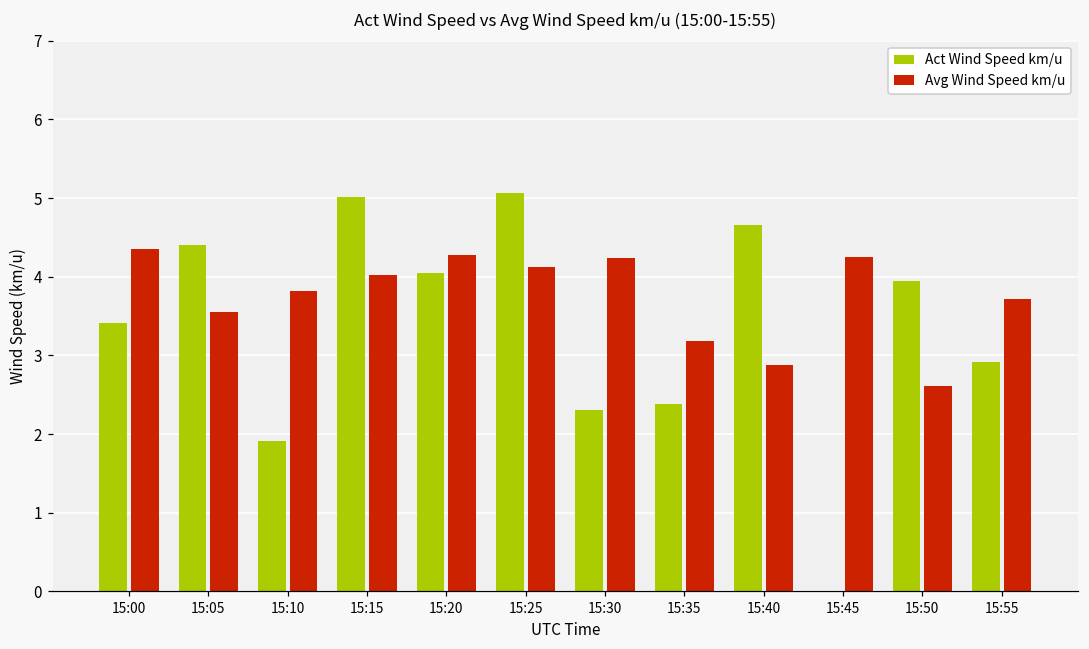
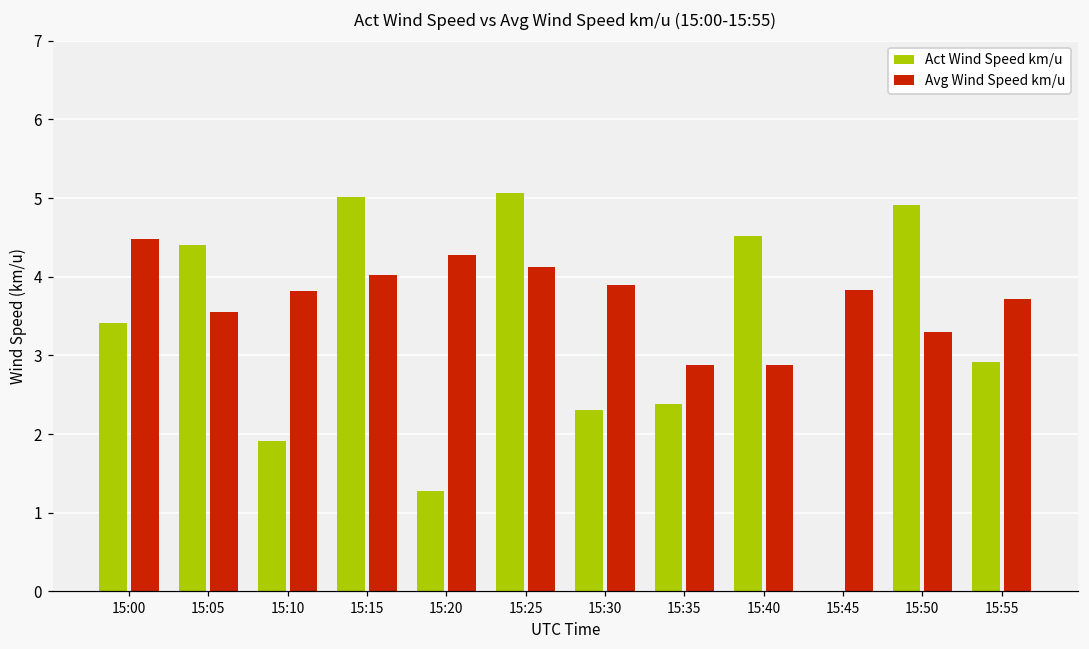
  {
    "Act Wind Speed km/u": {
      "15:00": 3.4,
      "15:05": 4.4,
      "15:10": 1.9,
      "15:15": 5.0,
-     "15:20": 4.0,
+     "15:20": 1.3,
      "15:25": 5.1,
      "15:30": 2.3,
      "15:35": 2.4,
-     "15:40": 4.7,
+     "15:40": 4.5,
      "15:45": 0.0,
-     "15:50": 4.0,
+     "15:50": 4.9,
      "15:55": 2.9
    },
    "Avg Wind Speed km/u": {
-     "15:00": 4.3,
+     "15:00": 4.5,
      "15:05": 3.6,
      "15:10": 3.8,
      "15:15": 4.0,
      "15:20": 4.3,
      "15:25": 4.1,
-     "15:30": 4.2,
-     "15:35": 3.2,
+     "15:30": 3.9,
+     "15:35": 2.9,
      "15:40": 2.9,
-     "15:45": 4.3,
-     "15:50": 2.6,
+     "15:45": 3.8,
+     "15:50": 3.3,
      "15:55": 3.7
    }
  }
